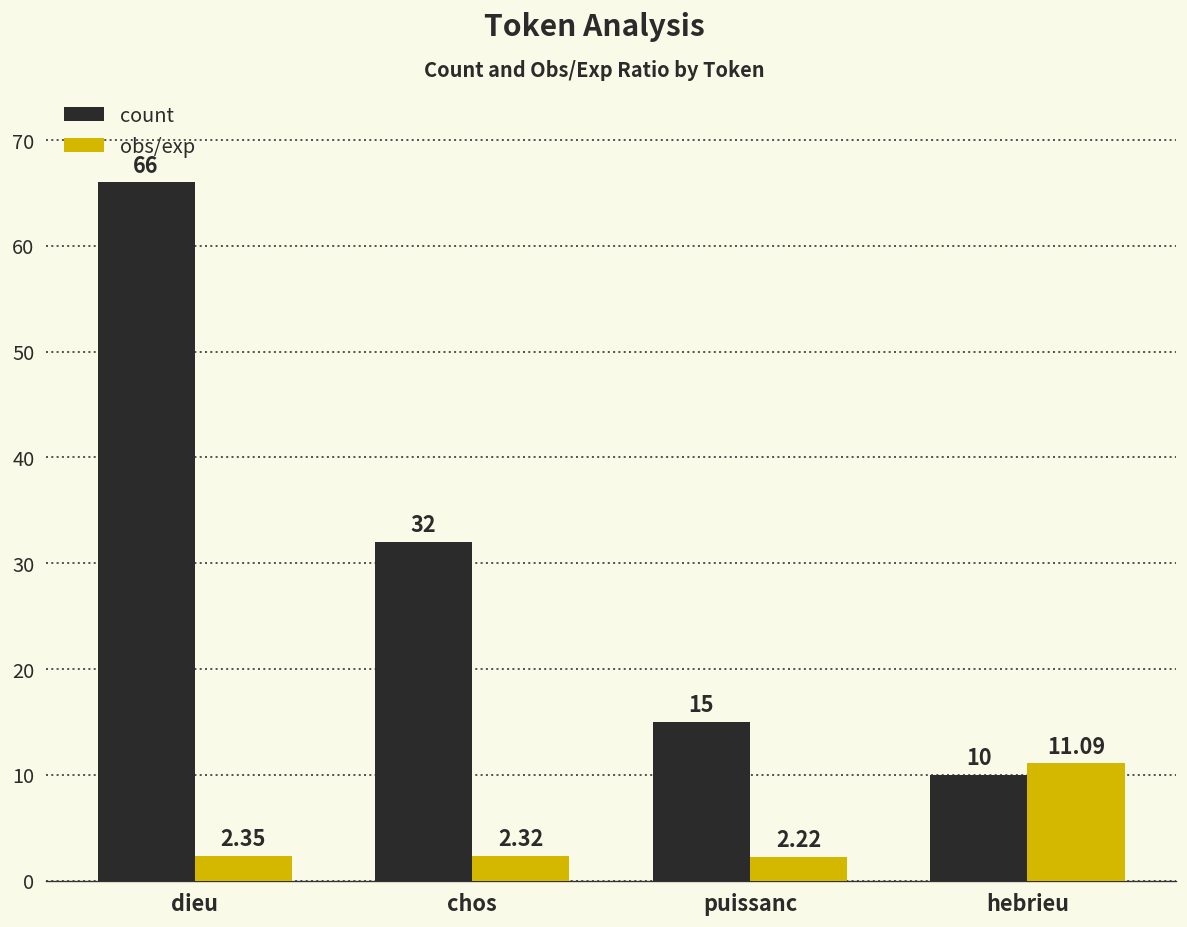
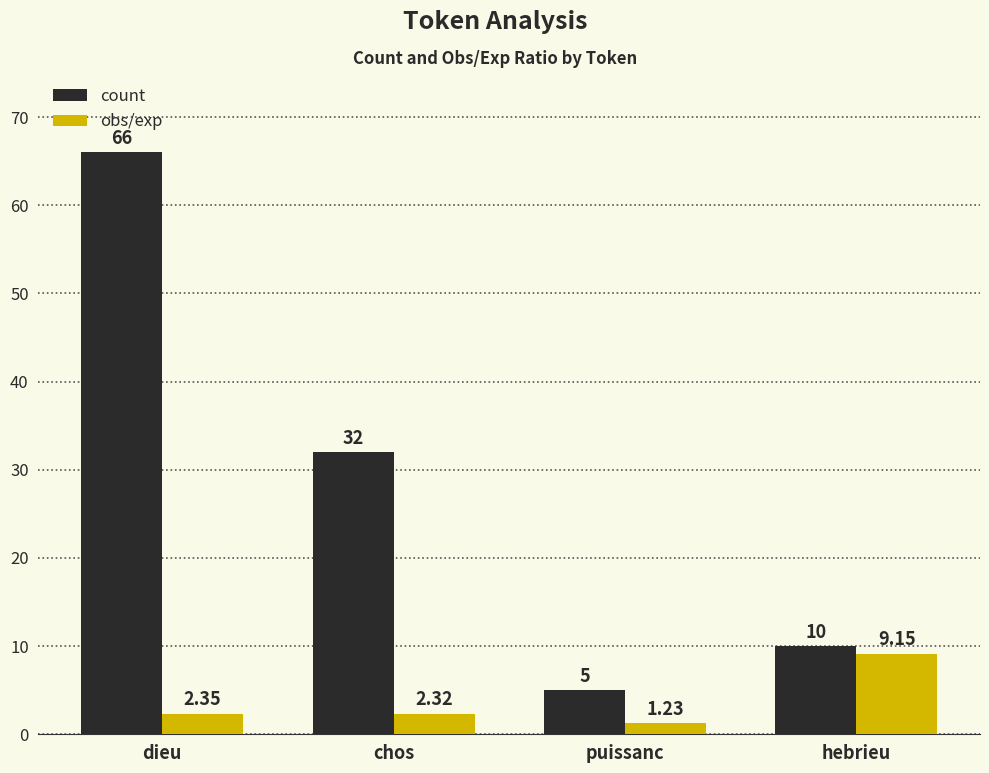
  {
    "count": {
      "dieu": 66,
      "chos": 32,
-     "puissanc": 15,
+     "puissanc": 5,
      "hebrieu": 10
    },
    "obs/exp": {
      "dieu": 2.35,
      "chos": 2.32,
-     "puissanc": 2.22,
-     "hebrieu": 11.09
+     "puissanc": 1.23,
+     "hebrieu": 9.15
    }
  }
